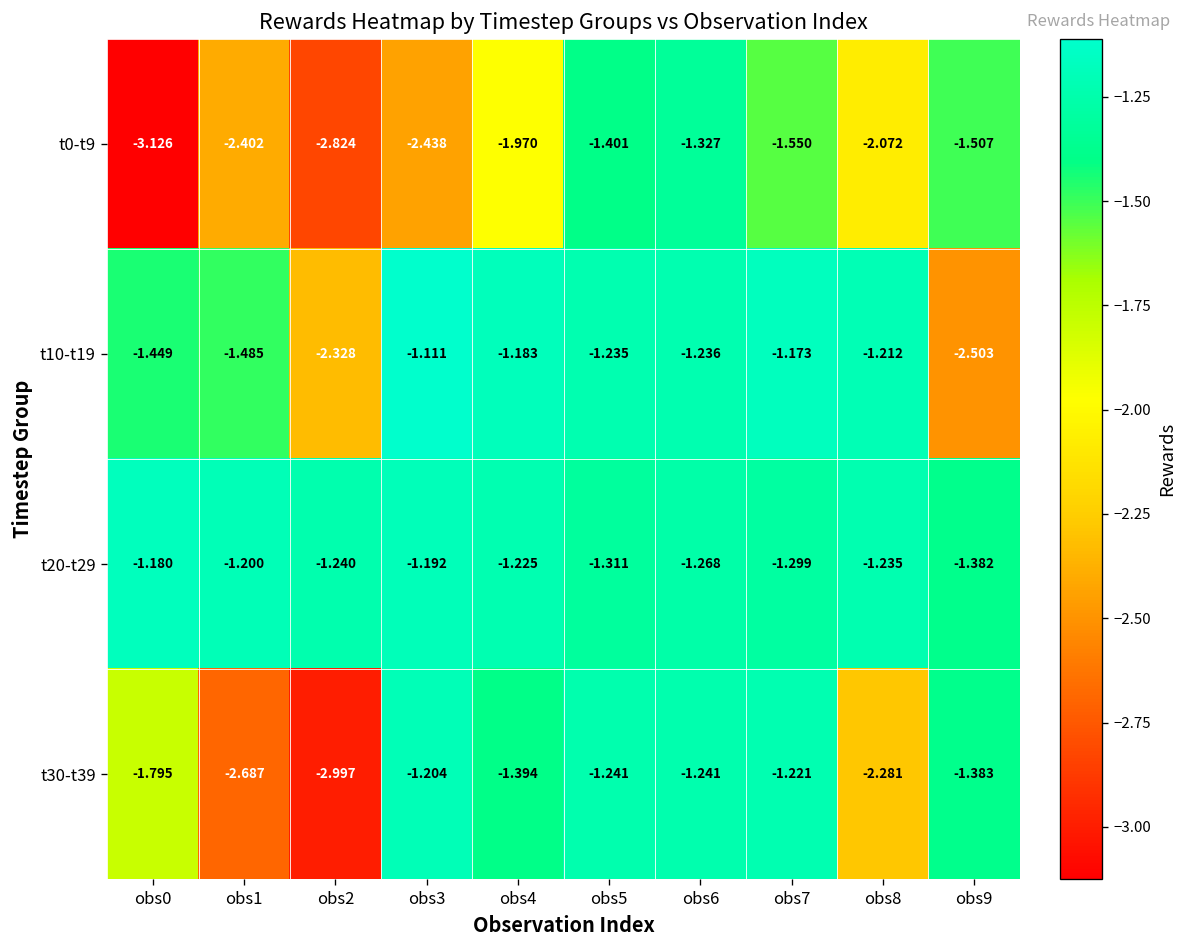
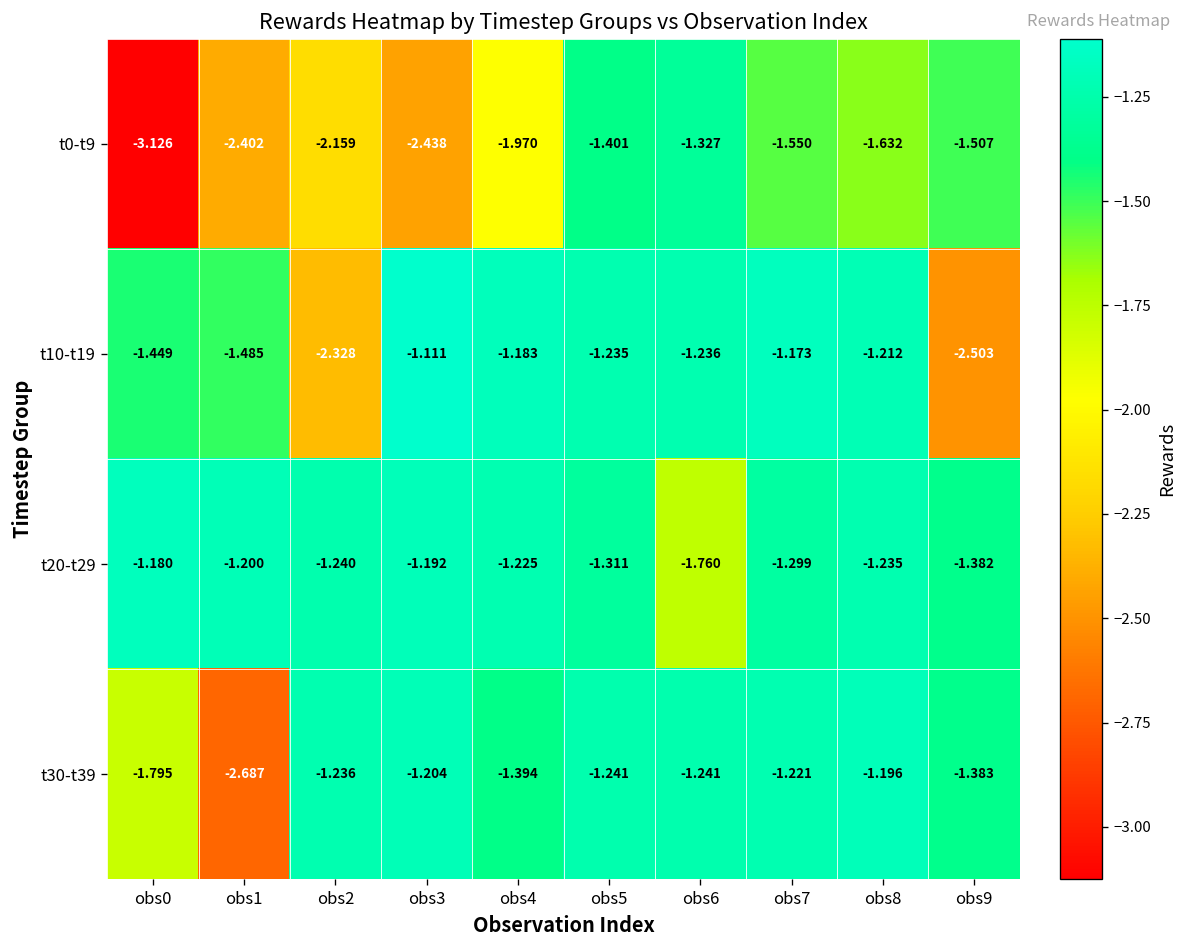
  {
    "t0-t9": {
      "obs0": -3.126,
      "obs1": -2.402,
-     "obs2": -2.824,
+     "obs2": -2.159,
      "obs3": -2.438,
      "obs4": -1.970,
      "obs5": -1.401,
      "obs6": -1.327,
      "obs7": -1.550,
-     "obs8": -2.072,
+     "obs8": -1.632,
      "obs9": -1.507
    },
    "t10-t19": {
      "obs0": -1.449,
      "obs1": -1.485,
      "obs2": -2.328,
      "obs3": -1.111,
      "obs4": -1.183,
      "obs5": -1.235,
      "obs6": -1.236,
      "obs7": -1.173,
      "obs8": -1.212,
      "obs9": -2.503
    },
    "t20-t29": {
      "obs0": -1.180,
      "obs1": -1.200,
      "obs2": -1.240,
      "obs3": -1.192,
      "obs4": -1.225,
      "obs5": -1.311,
-     "obs6": -1.268,
+     "obs6": -1.760,
      "obs7": -1.299,
      "obs8": -1.235,
      "obs9": -1.382
    },
    "t30-t39": {
      "obs0": -1.795,
      "obs1": -2.687,
-     "obs2": -2.997,
+     "obs2": -1.236,
      "obs3": -1.204,
      "obs4": -1.394,
      "obs5": -1.241,
      "obs6": -1.241,
      "obs7": -1.221,
-     "obs8": -2.281,
+     "obs8": -1.196,
      "obs9": -1.383
    }
  }
